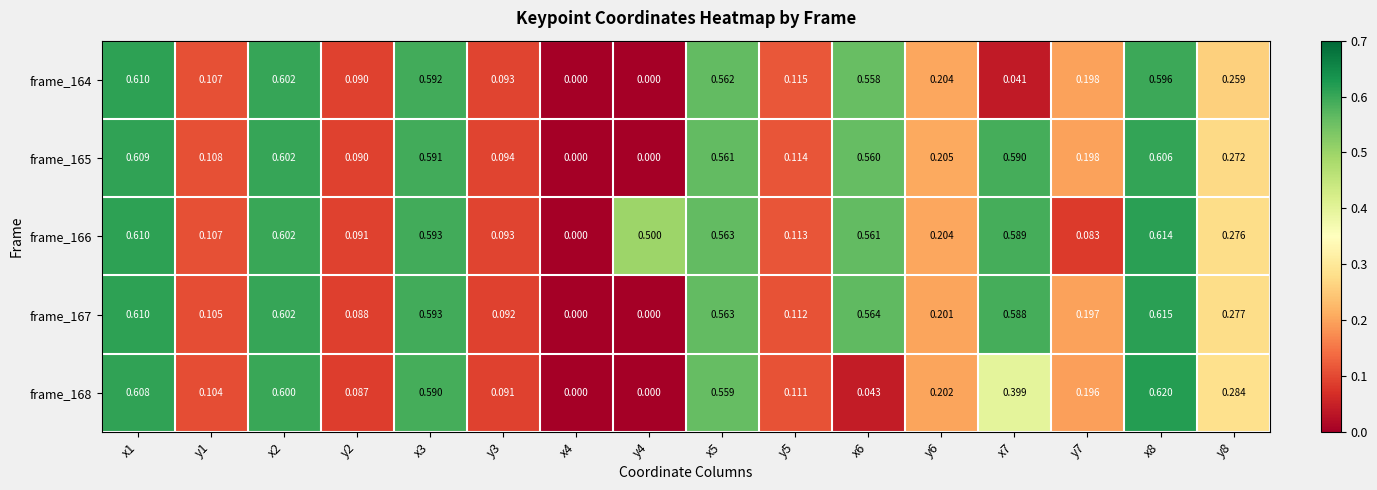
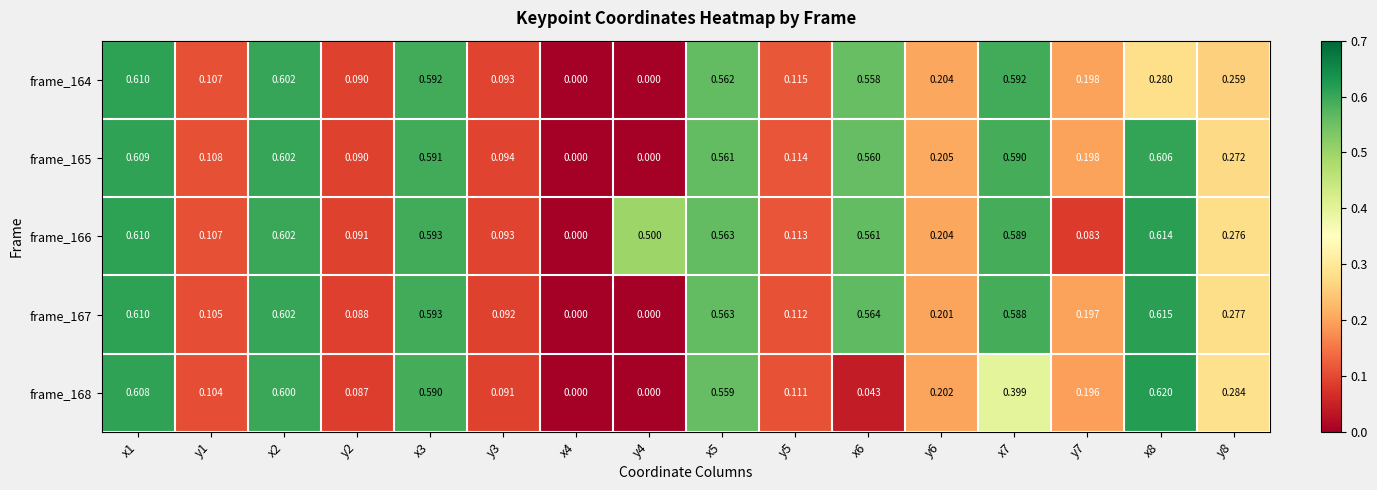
  {
    "frame_164": {
      "x1": 0.610,
      "y1": 0.107,
      "x2": 0.602,
      "y2": 0.090,
      "x3": 0.592,
      "y3": 0.093,
      "x4": 0.000,
      "y4": 0.000,
      "x5": 0.562,
      "y5": 0.115,
      "x6": 0.558,
      "y6": 0.204,
-     "x7": 0.041,
+     "x7": 0.592,
      "y7": 0.198,
-     "x8": 0.596,
+     "x8": 0.280,
      "y8": 0.259
    },
    "frame_165": {
      "x1": 0.609,
      "y1": 0.108,
      "x2": 0.602,
      "y2": 0.090,
      "x3": 0.591,
      "y3": 0.094,
      "x4": 0.000,
      "y4": 0.000,
      "x5": 0.561,
      "y5": 0.114,
      "x6": 0.560,
      "y6": 0.205,
      "x7": 0.590,
      "y7": 0.198,
      "x8": 0.606,
      "y8": 0.272
    },
    "frame_166": {
      "x1": 0.610,
      "y1": 0.107,
      "x2": 0.602,
      "y2": 0.091,
      "x3": 0.593,
      "y3": 0.093,
      "x4": 0.000,
      "y4": 0.500,
      "x5": 0.563,
      "y5": 0.113,
      "x6": 0.561,
      "y6": 0.204,
      "x7": 0.589,
      "y7": 0.083,
      "x8": 0.614,
      "y8": 0.276
    },
    "frame_167": {
      "x1": 0.610,
      "y1": 0.105,
      "x2": 0.602,
      "y2": 0.088,
      "x3": 0.593,
      "y3": 0.092,
      "x4": 0.000,
      "y4": 0.000,
      "x5": 0.563,
      "y5": 0.112,
      "x6": 0.564,
      "y6": 0.201,
      "x7": 0.588,
      "y7": 0.197,
      "x8": 0.615,
      "y8": 0.277
    },
    "frame_168": {
      "x1": 0.608,
      "y1": 0.104,
      "x2": 0.600,
      "y2": 0.087,
      "x3": 0.590,
      "y3": 0.091,
      "x4": 0.000,
      "y4": 0.000,
      "x5": 0.559,
      "y5": 0.111,
      "x6": 0.043,
      "y6": 0.202,
      "x7": 0.399,
      "y7": 0.196,
      "x8": 0.620,
      "y8": 0.284
    }
  }
